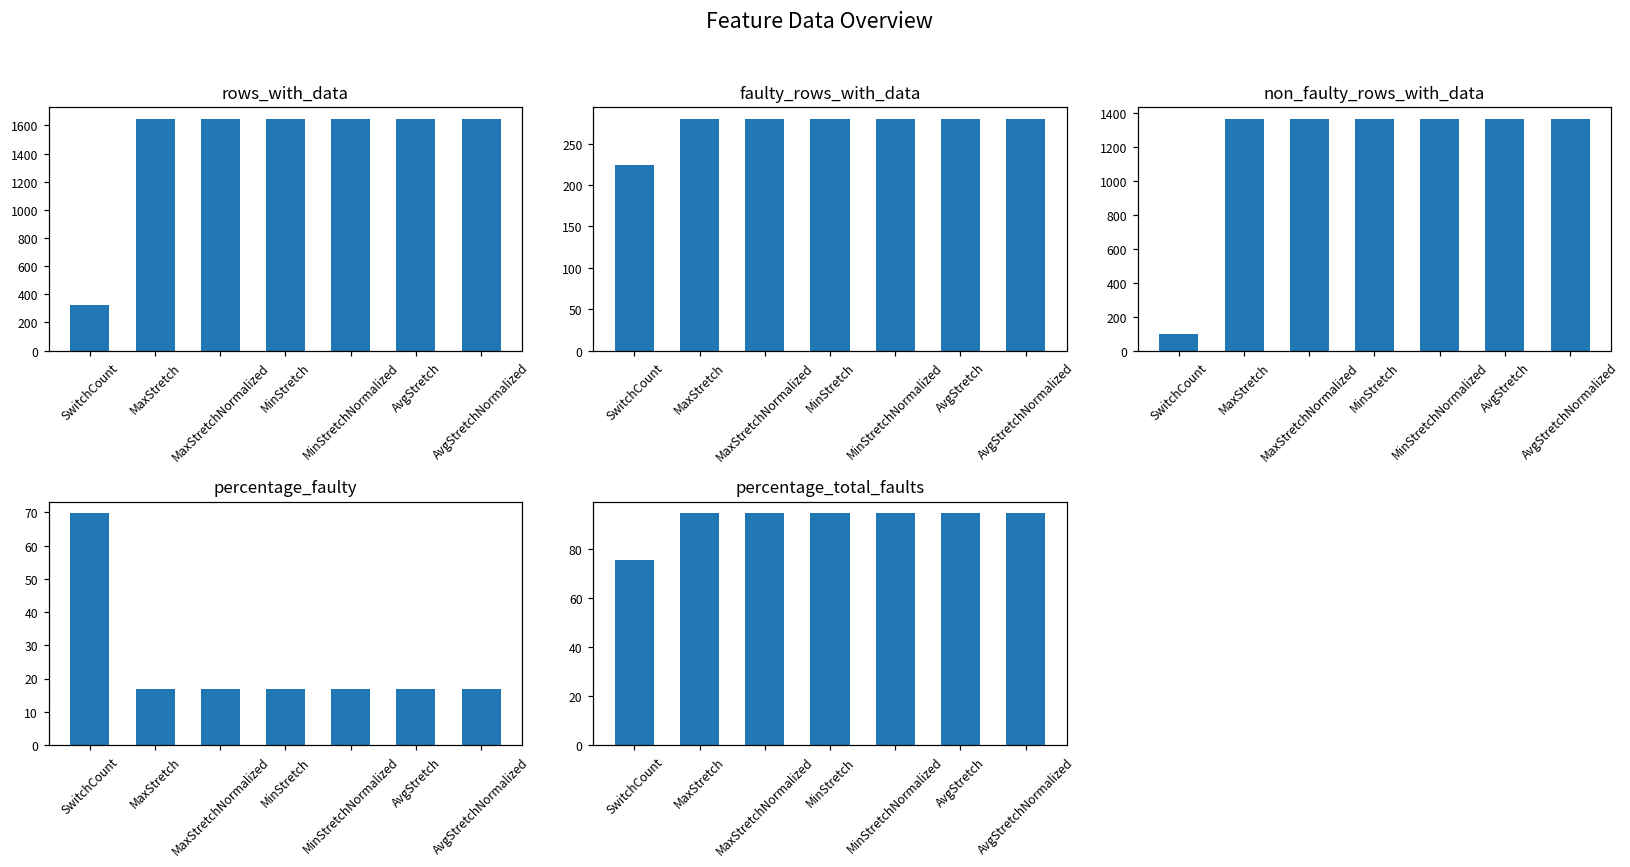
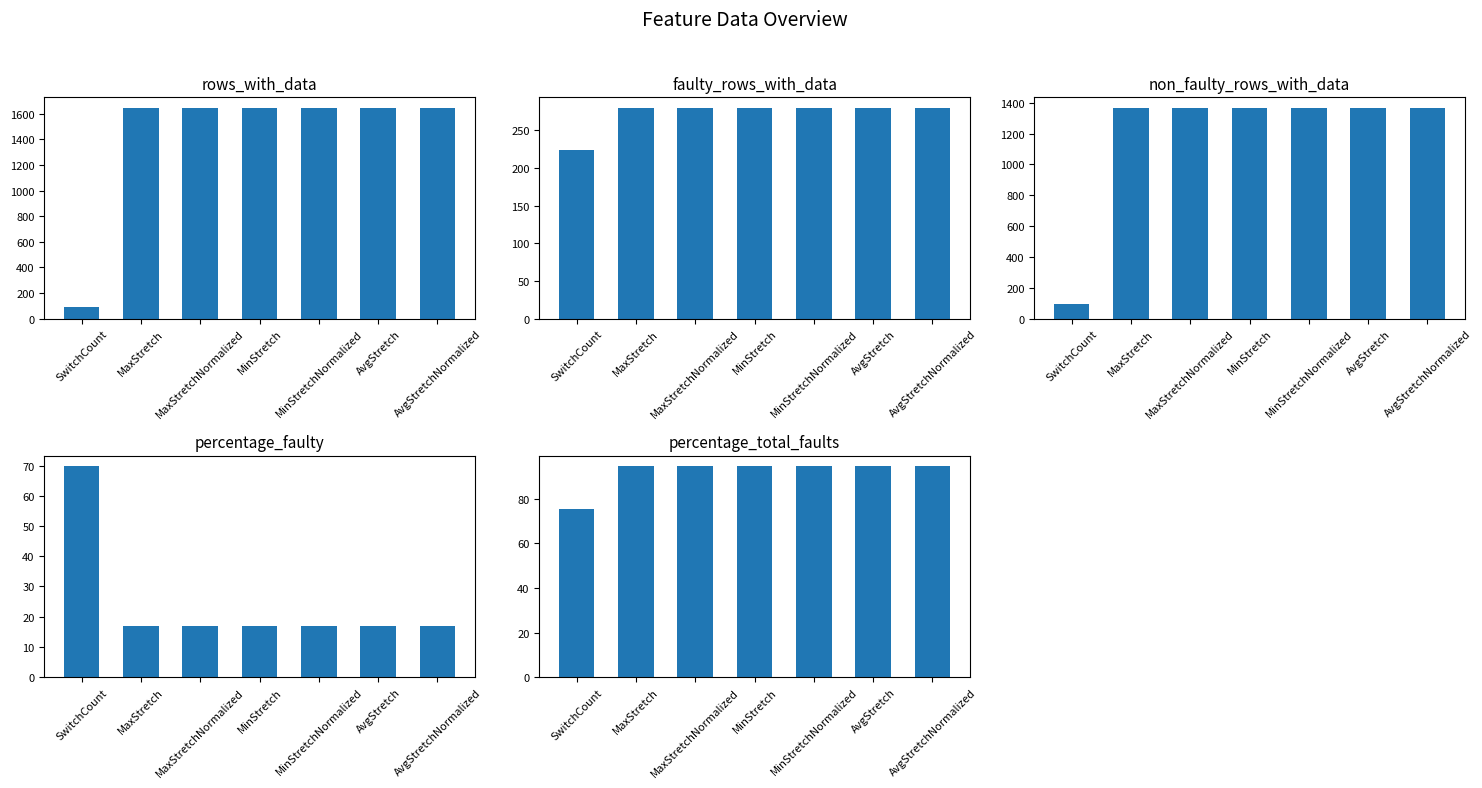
  {
    "rows_with_data": {
-     "SwitchCount": 320,
+     "SwitchCount": 90,
      "MaxStretch": 1650,
      "MaxStretchNormalized": 1650,
      "MinStretch": 1650,
      "MinStretchNormalized": 1650,
      "AvgStretch": 1650,
      "AvgStretchNormalized": 1650
    },
    "faulty_rows_with_data": {
      "SwitchCount": 220,
      "MaxStretch": 280,
      "MaxStretchNormalized": 280,
      "MinStretch": 280,
      "MinStretchNormalized": 280,
      "AvgStretch": 280,
      "AvgStretchNormalized": 280
    },
    "non_faulty_rows_with_data": {
      "SwitchCount": 100,
      "MaxStretch": 1370,
      "MaxStretchNormalized": 1370,
      "MinStretch": 1370,
      "MinStretchNormalized": 1370,
      "AvgStretch": 1370,
      "AvgStretchNormalized": 1370
    },
    "percentage_faulty": {
      "SwitchCount": 70,
      "MaxStretch": 17,
      "MaxStretchNormalized": 17,
      "MinStretch": 17,
      "MinStretchNormalized": 17,
      "AvgStretch": 17,
      "AvgStretchNormalized": 17
    },
    "percentage_total_faults": {
      "SwitchCount": 76,
      "MaxStretch": 95,
      "MaxStretchNormalized": 95,
      "MinStretch": 95,
      "MinStretchNormalized": 95,
      "AvgStretch": 95,
      "AvgStretchNormalized": 95
    }
  }
